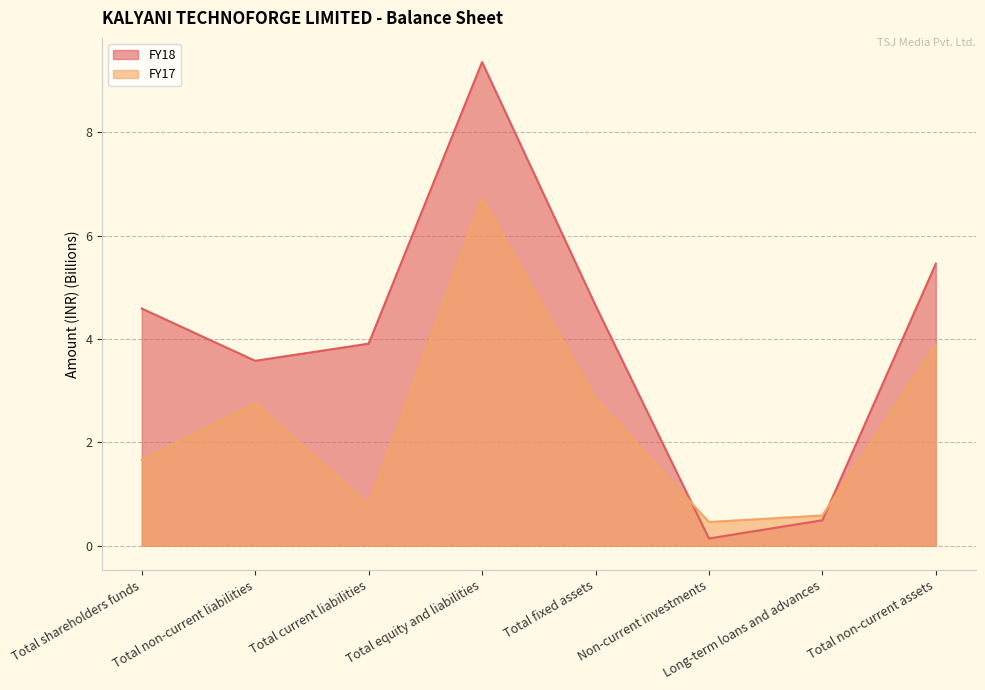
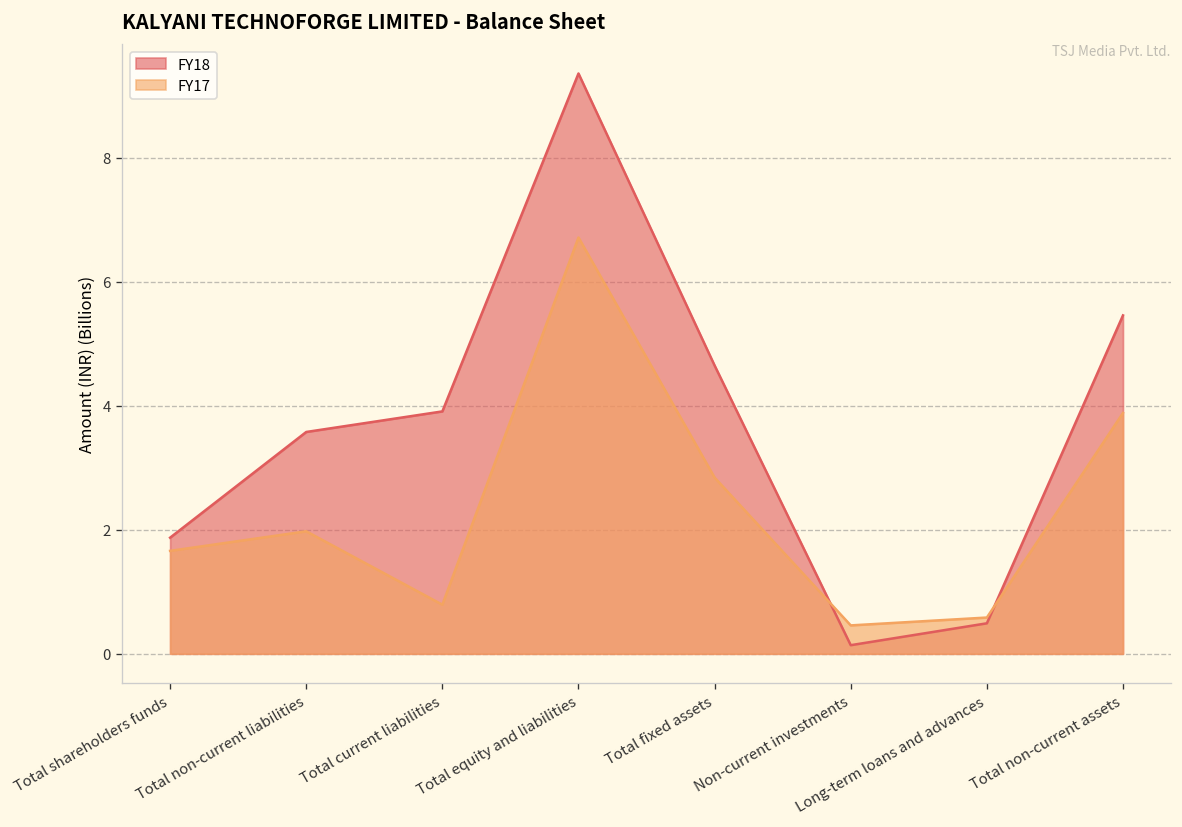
  {
    "FY18": {
-     "Total shareholders funds": 4.6,
+     "Total shareholders funds": 1.9,
      "Total non-current liabilities": 3.6,
      "Total current liabilities": 3.9,
      "Total equity and liabilities": 9.4,
      "Total fixed assets": 4.6,
      "Non-current investments": 0.1,
      "Long-term loans and advances": 0.5,
      "Total non-current assets": 5.5
    },
    "FY17": {
      "Total shareholders funds": 1.7,
-     "Total non-current liabilities": 2.8,
+     "Total non-current liabilities": 2.0,
      "Total current liabilities": 0.8,
      "Total equity and liabilities": 6.7,
      "Total fixed assets": 2.8,
      "Non-current investments": 0.5,
      "Long-term loans and advances": 0.6,
      "Total non-current assets": 3.9
    }
  }
